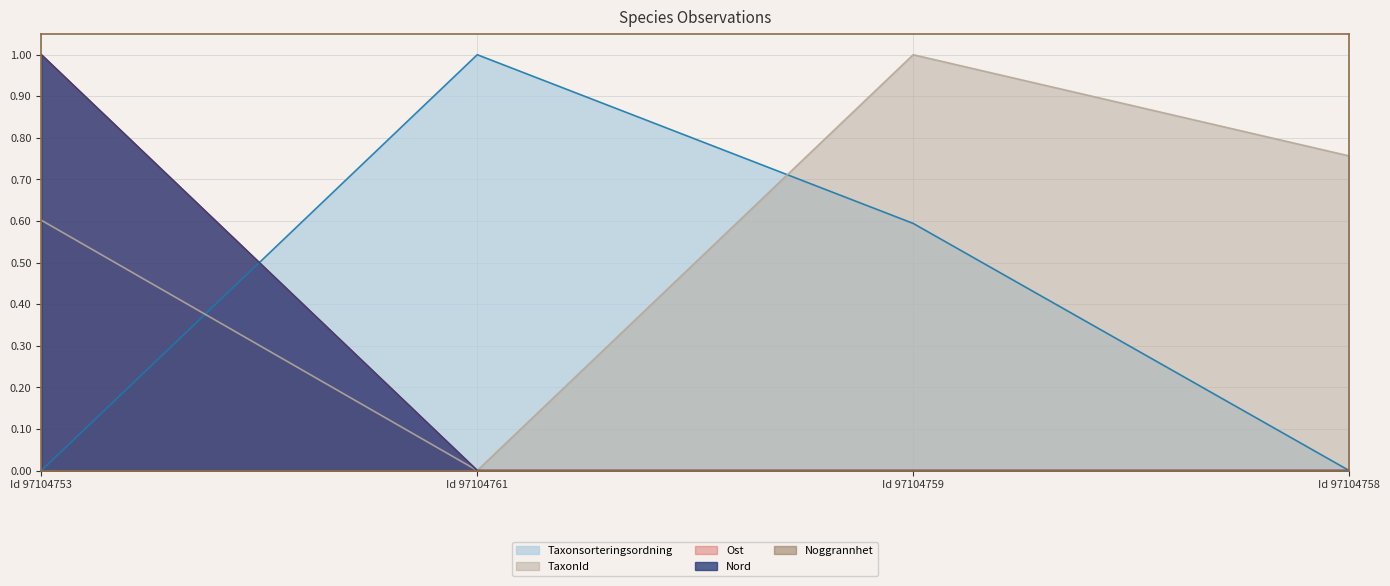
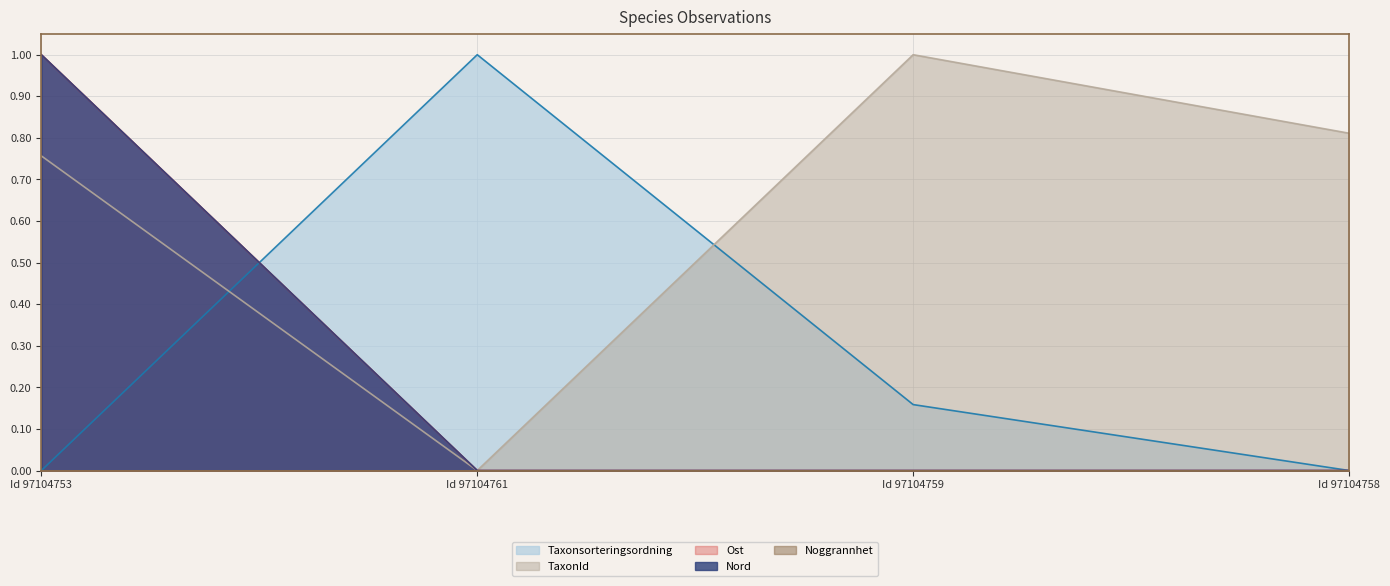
  {
    "Taxonsorteringsordning": {
      "Id 97104761": 1.00,
-     "Id 97104759": 0.59
+     "Id 97104759": 0.16
    },
    "TaxonId": {
-     "Id 97104753": 0.60,
+     "Id 97104753": 0.76,
      "Id 97104759": 1.00,
-     "Id 97104758": 0.76
+     "Id 97104758": 0.81
    },
    "Nord": {
      "Id 97104753": 1.00
    }
  }
